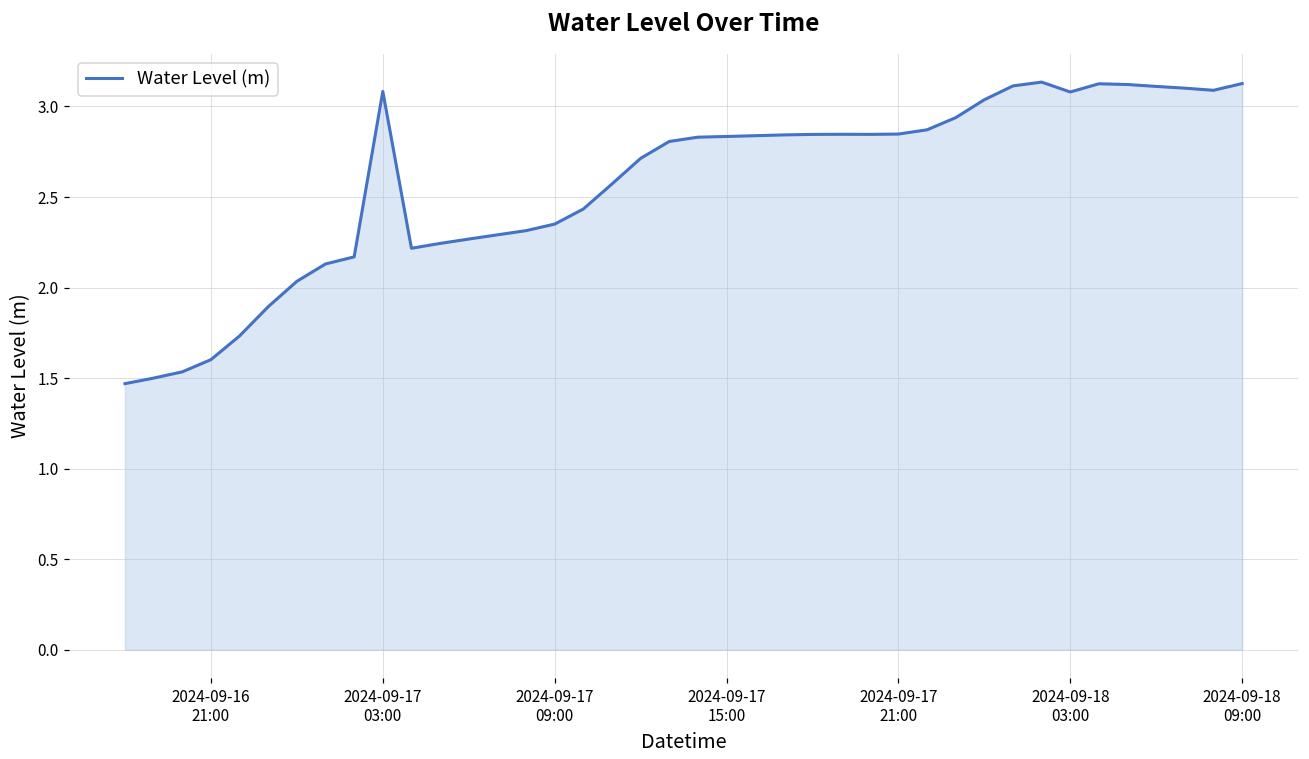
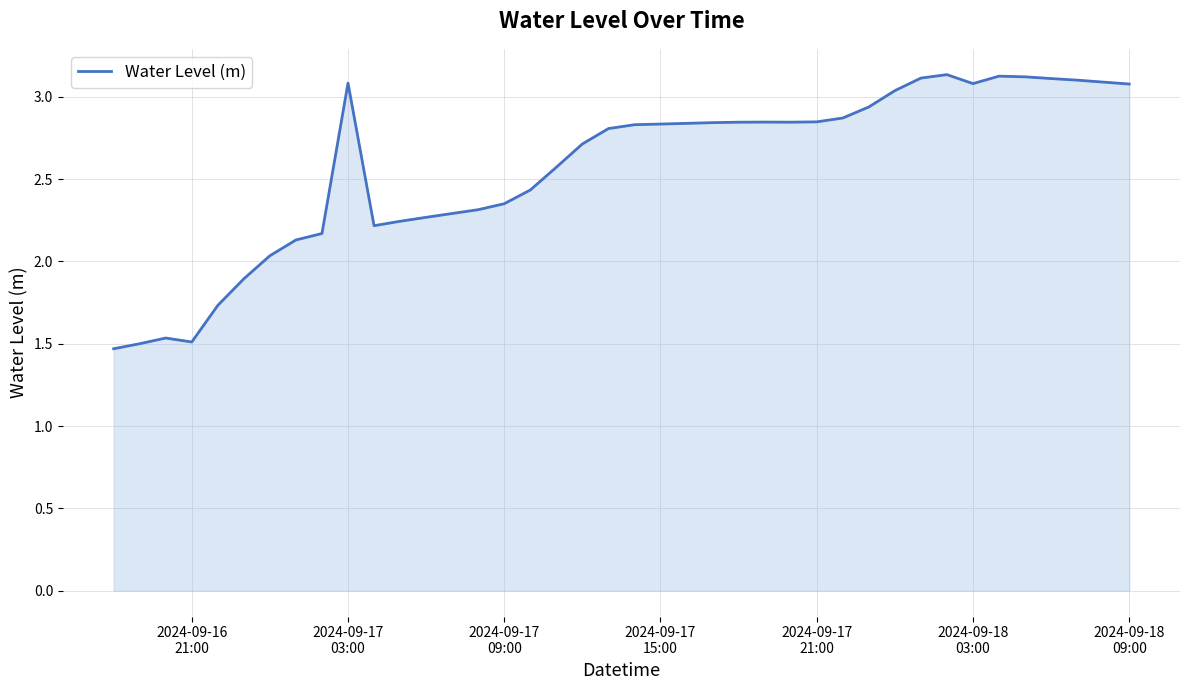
  {
-   "2024-09-16 21:00": 1.60,
+   "2024-09-16 21:00": 1.51,
    "2024-09-17 03:00": 3.08,
    "2024-09-17 09:00": 2.35,
    "2024-09-17 15:00": 2.83,
    "2024-09-17 21:00": 2.85,
    "2024-09-18 03:00": 3.08,
-   "2024-09-18 09:00": 3.13
+   "2024-09-18 09:00": 3.08
  }
